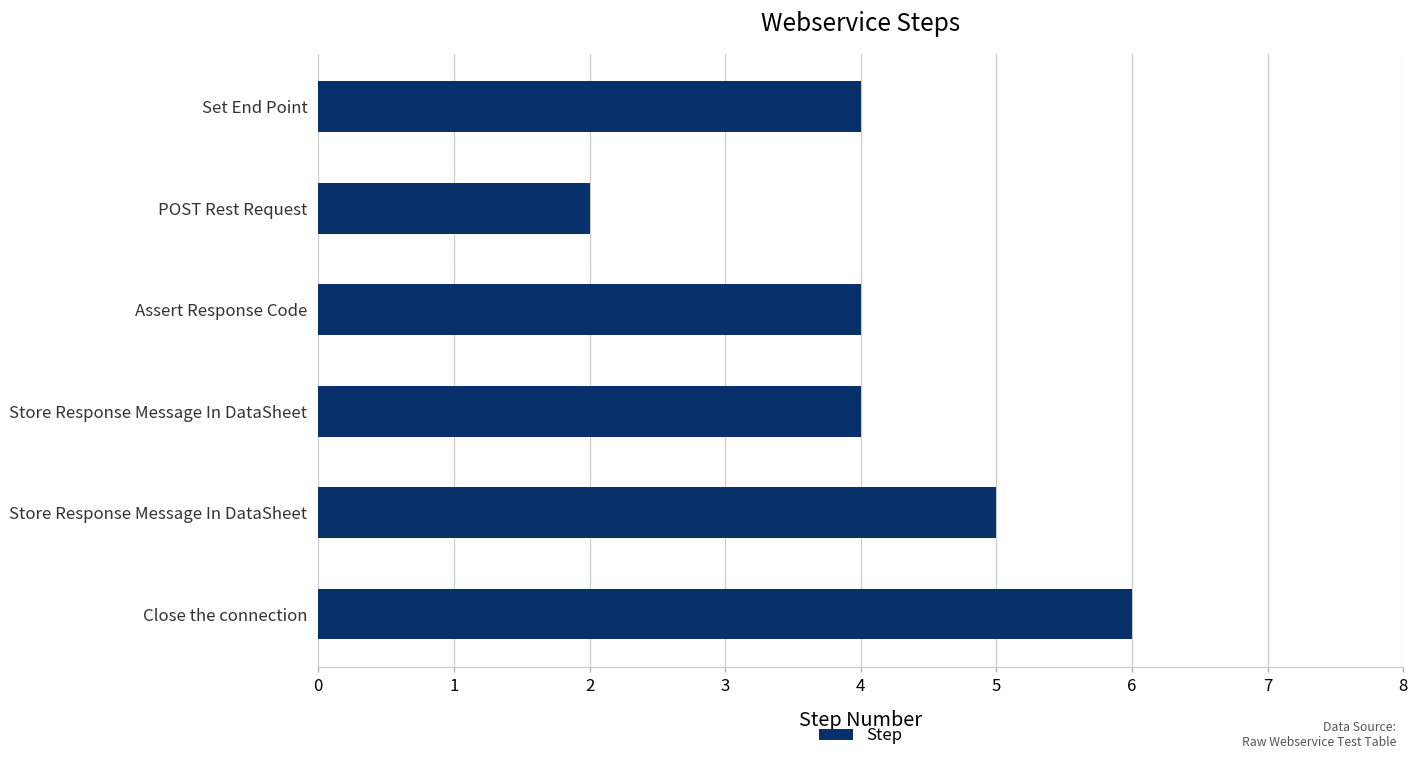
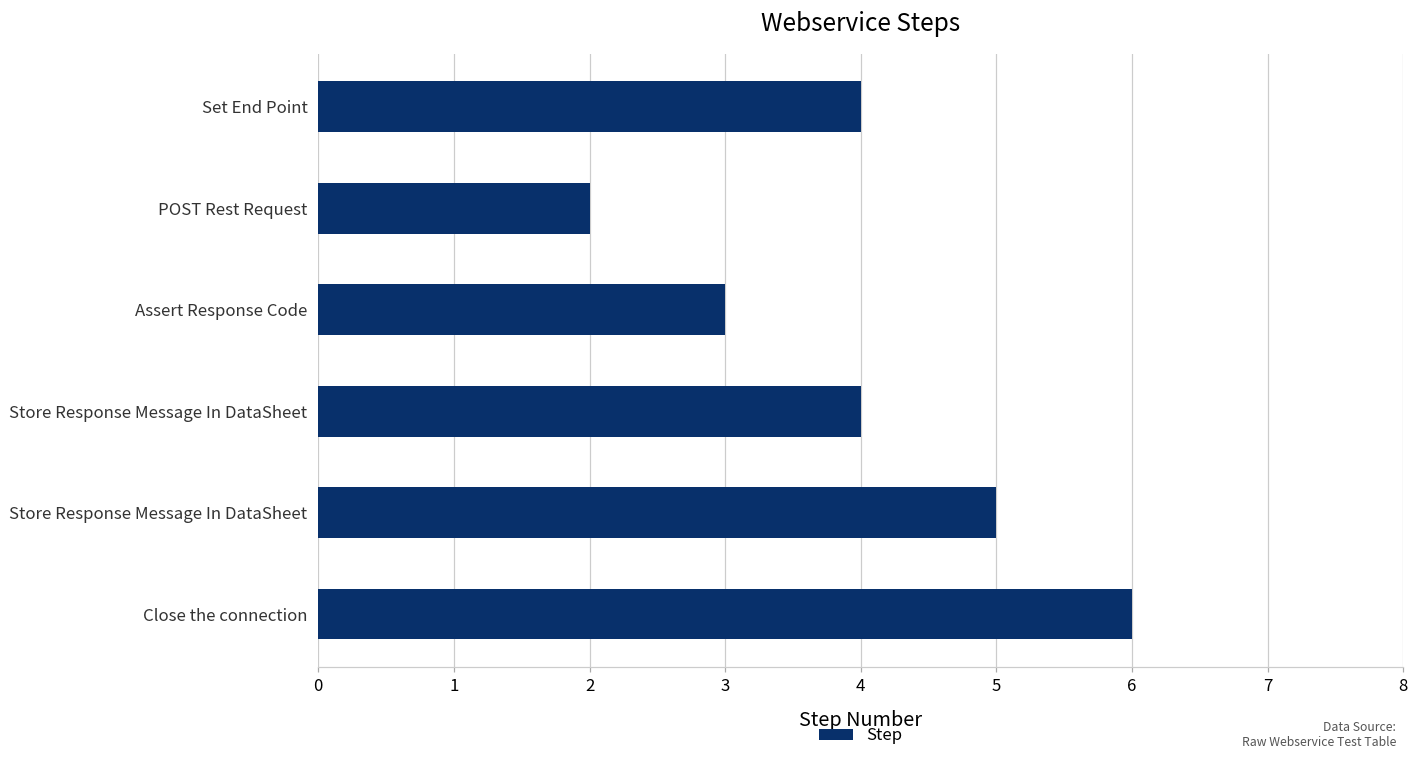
  {
    "Set End Point": 4,
    "POST Rest Request": 2,
-   "Assert Response Code": 4,
+   "Assert Response Code": 3,
    "Close the connection": 6
  }
